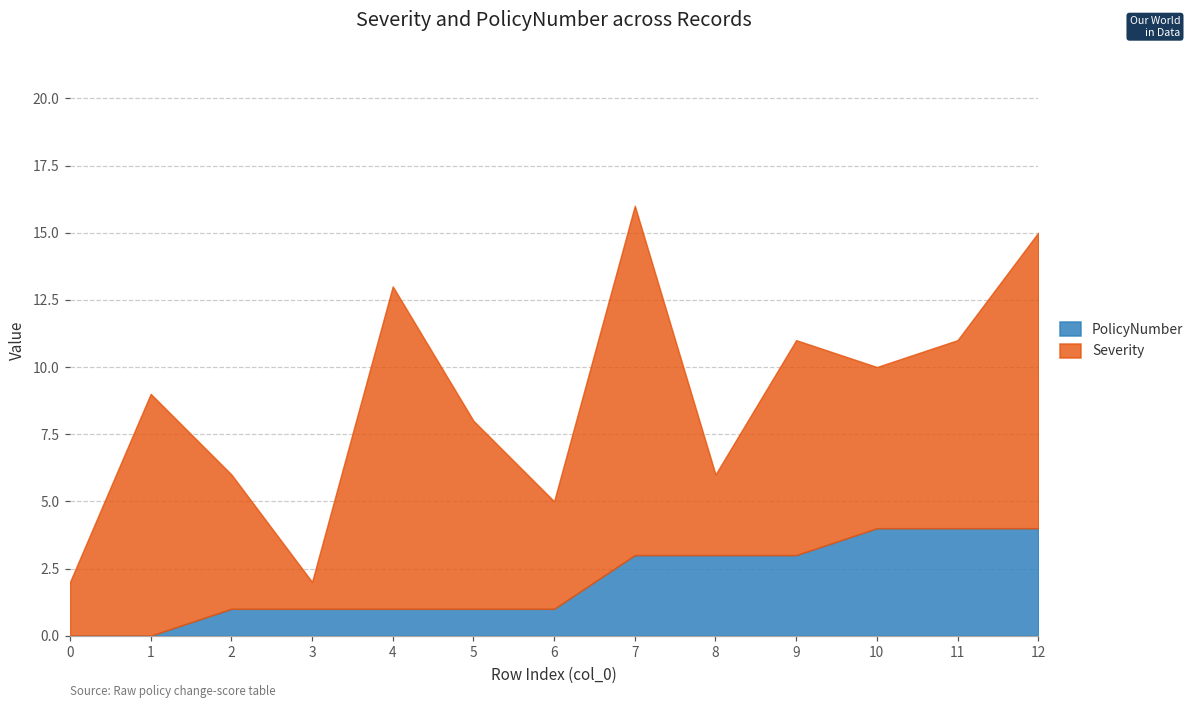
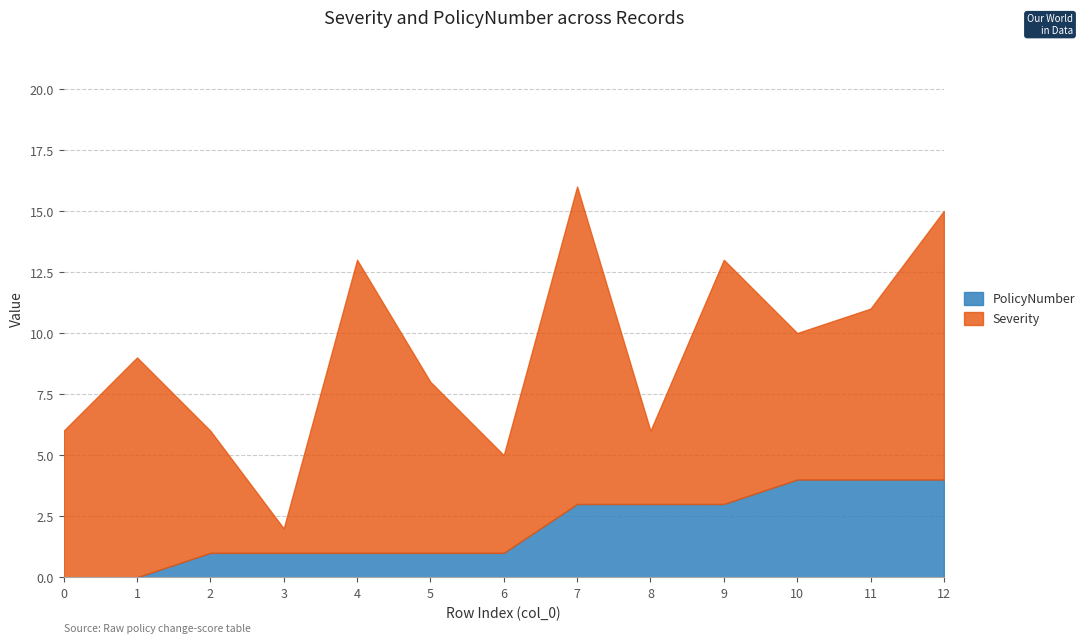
  {
    "PolicyNumber": {
      "0": 0,
      "1": 0,
      "2": 1,
      "3": 1,
      "4": 1,
      "5": 1,
      "6": 1,
      "7": 3,
      "8": 3,
      "9": 3,
      "10": 4,
      "11": 4,
      "12": 4
    },
    "Severity": {
-     "0": 2,
+     "0": 6,
      "1": 9,
      "2": 5,
      "3": 1,
      "4": 12,
      "5": 7,
      "6": 4,
      "7": 13,
      "8": 3,
-     "9": 8,
+     "9": 10,
      "10": 6,
      "11": 7,
      "12": 11
    }
  }
